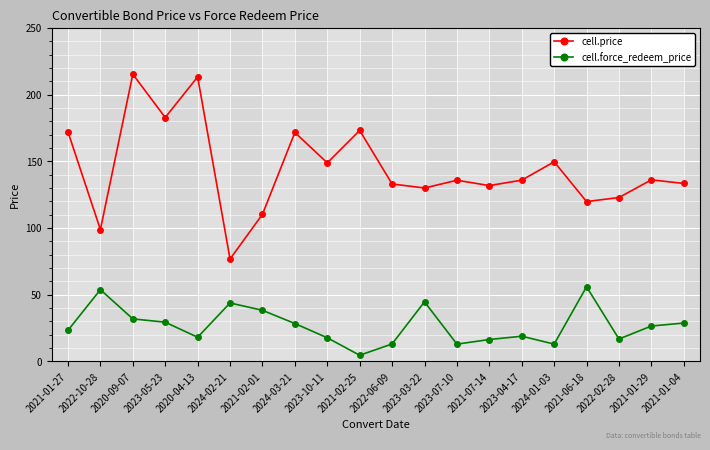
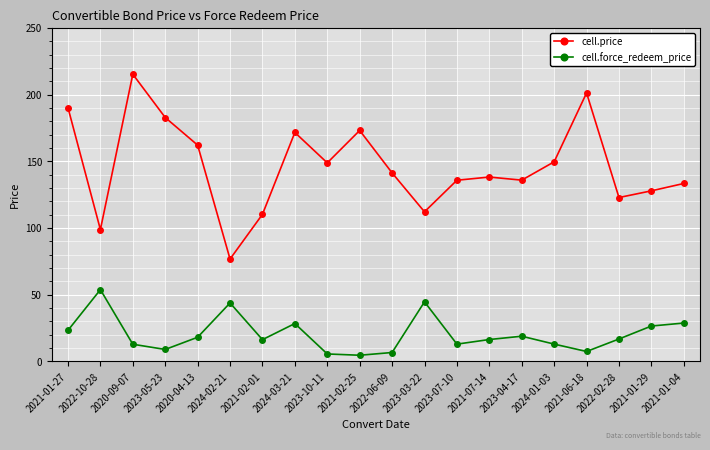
  {
    "cell.price": {
-     "2021-01-27": 172,
+     "2021-01-27": 190,
      "2022-10-28": 99,
      "2020-09-07": 215,
      "2023-05-23": 183,
-     "2020-04-13": 213,
+     "2020-04-13": 162,
      "2024-02-21": 77,
      "2021-02-01": 110,
      "2024-03-21": 172,
      "2023-10-11": 149,
      "2021-02-25": 173,
-     "2022-06-09": 133,
-     "2023-03-22": 130,
+     "2022-06-09": 141,
+     "2023-03-22": 112,
      "2023-07-10": 136,
-     "2021-07-14": 132,
+     "2021-07-14": 138,
      "2023-04-17": 136,
      "2024-01-03": 150,
-     "2021-06-18": 120,
+     "2021-06-18": 201,
      "2022-02-28": 123,
-     "2021-01-29": 136,
+     "2021-01-29": 128,
      "2021-01-04": 133
    },
    "cell.force_redeem_price": {
      "2021-01-27": 23,
      "2022-10-28": 54,
-     "2020-09-07": 32,
-     "2023-05-23": 29,
+     "2020-09-07": 13,
+     "2023-05-23": 9,
      "2020-04-13": 18,
      "2024-02-21": 44,
-     "2021-02-01": 38,
+     "2021-02-01": 16,
      "2024-03-21": 28,
-     "2023-10-11": 18,
+     "2023-10-11": 6,
      "2021-02-25": 5,
-     "2022-06-09": 13,
+     "2022-06-09": 7,
      "2023-03-22": 45,
      "2023-07-10": 13,
      "2021-07-14": 16,
      "2023-04-17": 19,
      "2024-01-03": 13,
-     "2021-06-18": 56,
+     "2021-06-18": 7,
      "2022-02-28": 17,
      "2021-01-29": 27,
      "2021-01-04": 29
    }
  }
